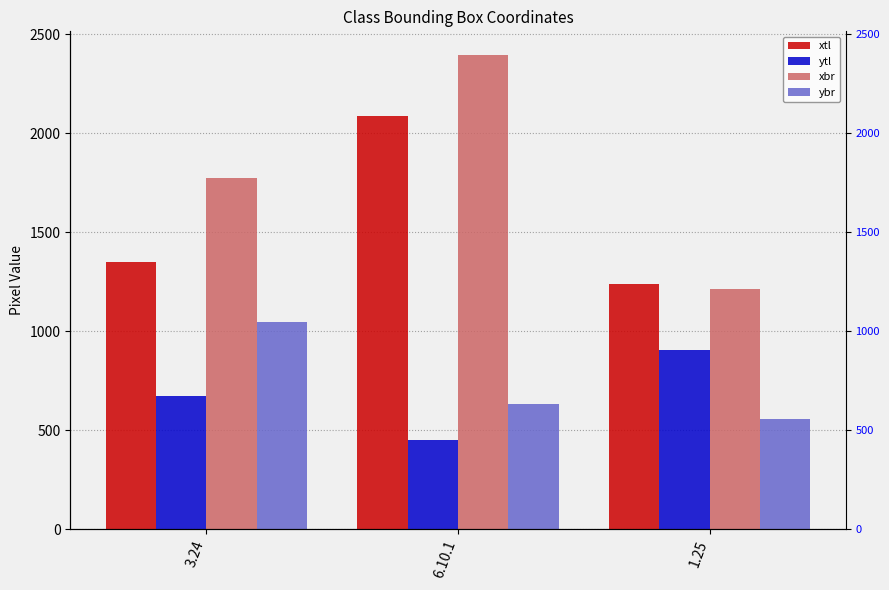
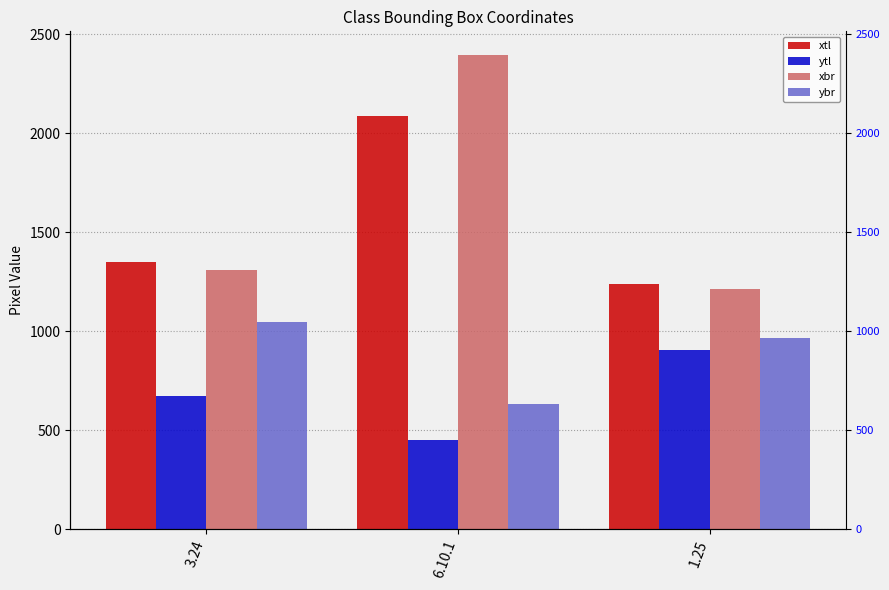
  {
    "xtl": {
      "3.24": 1350,
      "6.10.1": 2090,
      "1.25": 1240
    },
    "ytl": {
      "3.24": 670,
      "6.10.1": 450,
      "1.25": 900
    },
    "xbr": {
-     "3.24": 1770,
+     "3.24": 1310,
      "6.10.1": 2390,
      "1.25": 1210
    },
    "ybr": {
      "3.24": 1040,
      "6.10.1": 630,
-     "1.25": 550
+     "1.25": 970
    }
  }
